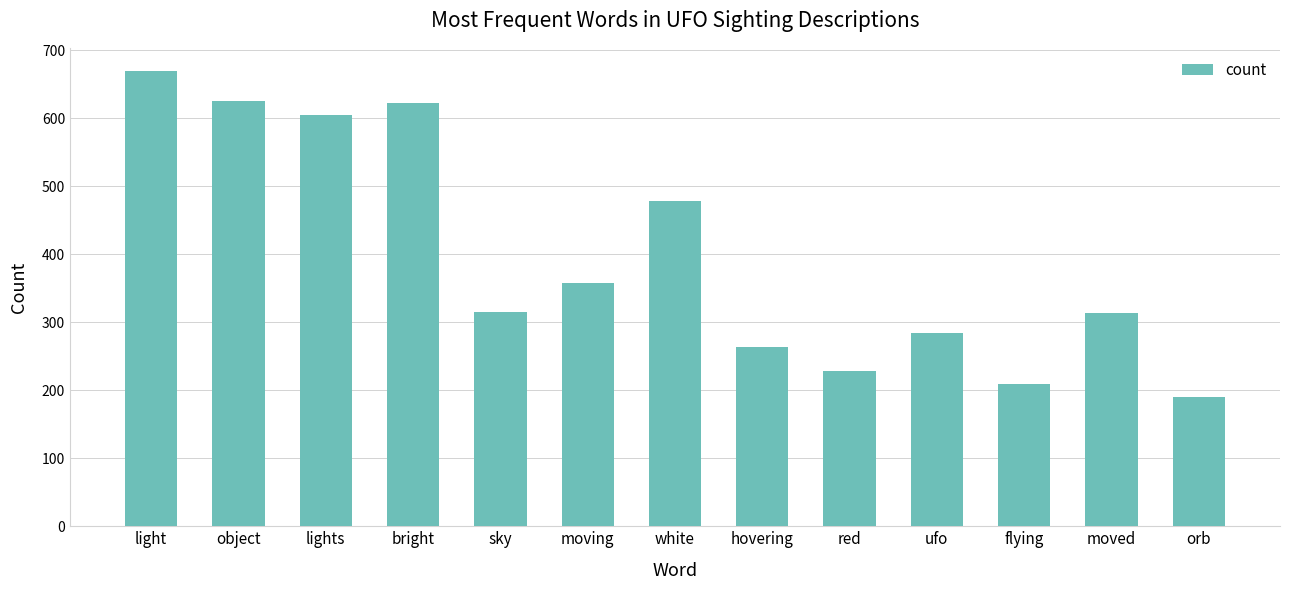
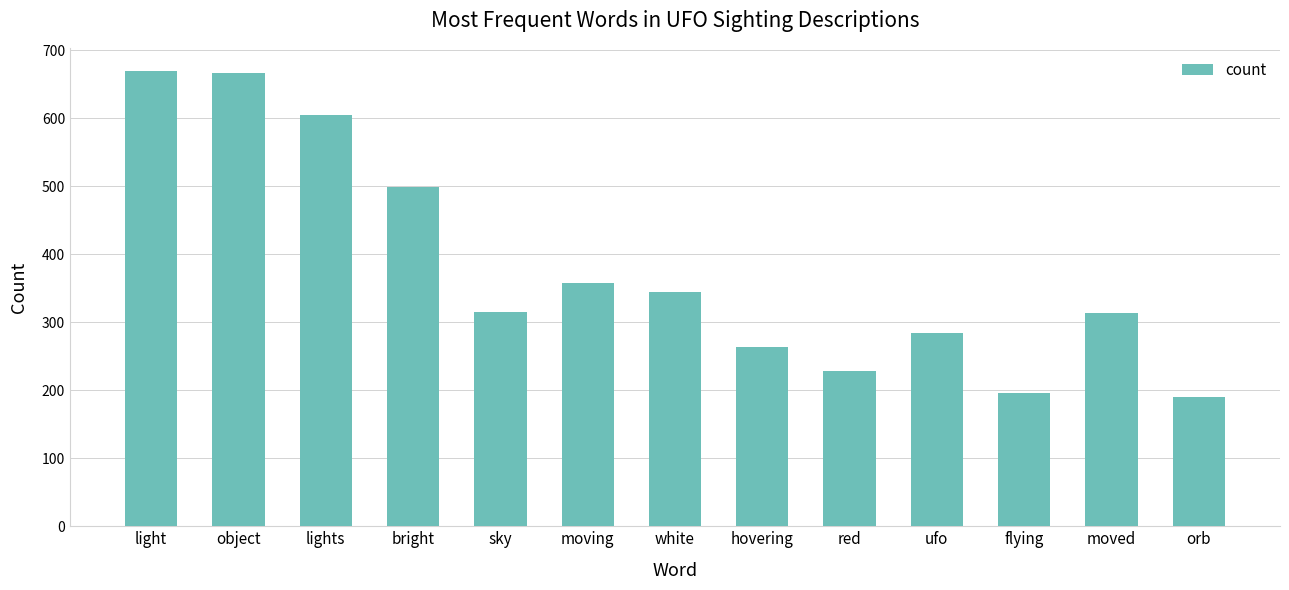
  {
    "light": 670,
-   "object": 630,
+   "object": 670,
    "lights": 610,
-   "bright": 620,
+   "bright": 500,
    "sky": 320,
    "moving": 360,
-   "white": 480,
+   "white": 340,
    "hovering": 260,
    "red": 230,
    "ufo": 280,
-   "flying": 210,
+   "flying": 200,
    "moved": 310,
    "orb": 190
  }
